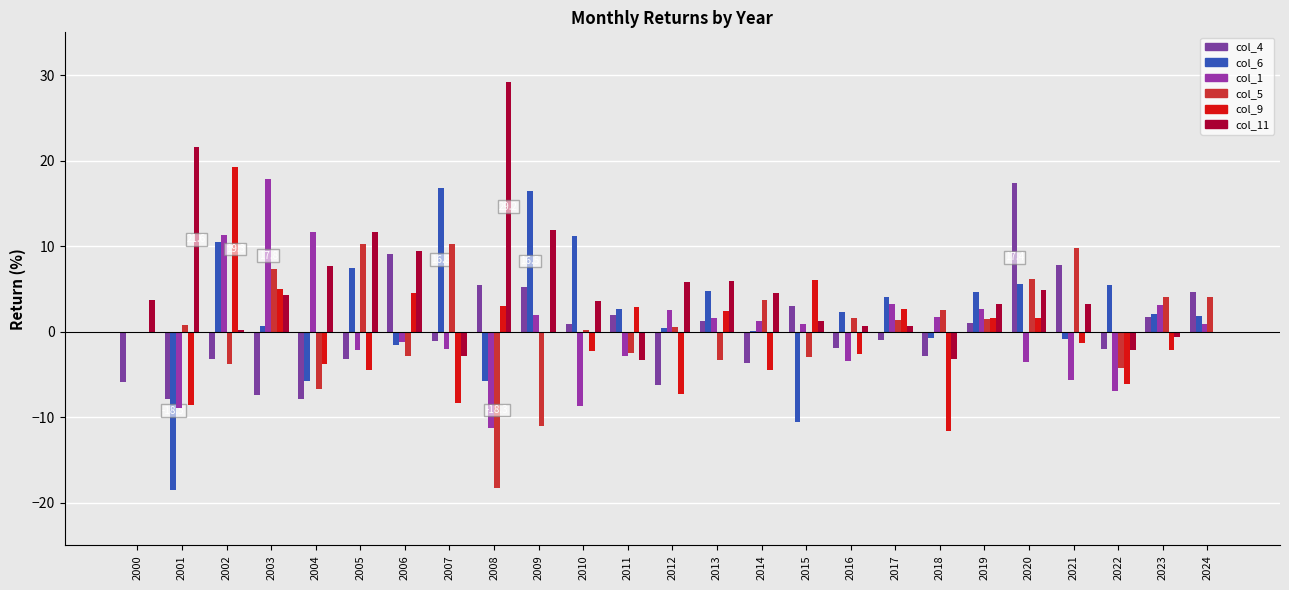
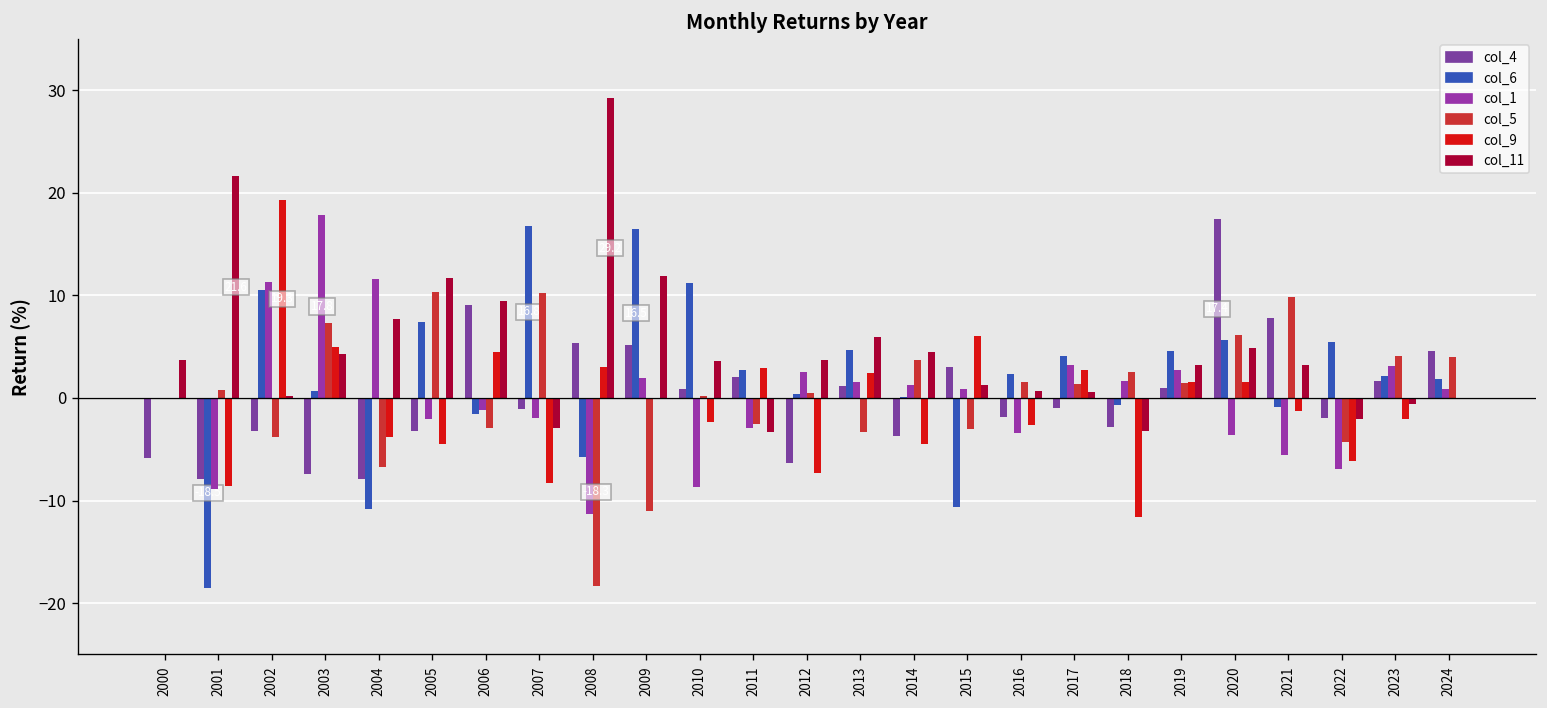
  {
    "col_6": {
      "2000": 0,
      "2001": -19,
      "2002": 11,
      "2003": 1,
-     "2004": -6,
+     "2004": -11,
      "2005": 7,
      "2006": -2,
      "2007": 17,
      "2008": -6,
      "2009": 17,
      "2010": 11,
      "2011": 3,
      "2012": 0,
      "2013": 5,
      "2015": -11,
      "2016": 2,
      "2017": 4,
      "2018": -1,
      "2019": 5,
      "2020": 6,
      "2021": -1,
      "2022": 6,
      "2023": 2,
      "2024": 2
    },
    "col_11": {
      "2000": 4,
      "2001": 22,
      "2003": 4,
      "2004": 8,
      "2005": 12,
      "2006": 9,
      "2007": -3,
      "2008": 29,
      "2009": 12,
      "2010": 4,
      "2011": -3,
-     "2012": 6,
+     "2012": 4,
      "2013": 6,
      "2014": 5,
      "2015": 1,
      "2016": 1,
      "2017": 1,
      "2018": -3,
      "2019": 3,
      "2020": 5,
      "2021": 3,
      "2022": -2,
      "2023": -1,
      "2024": 0
    }
  }
